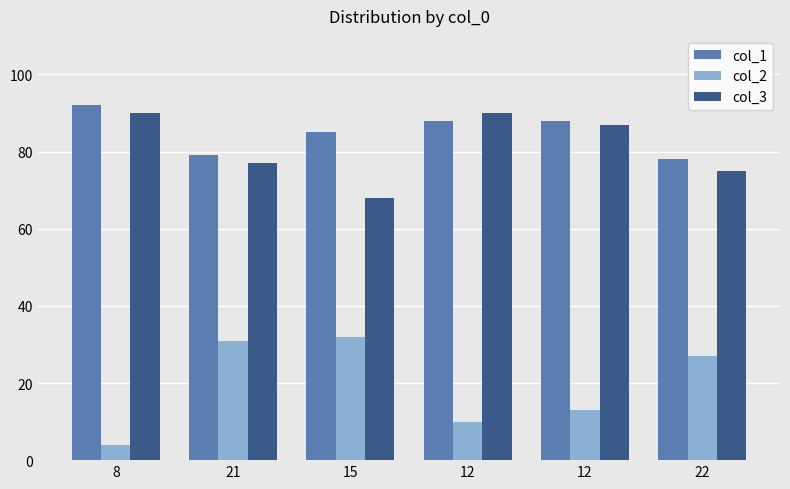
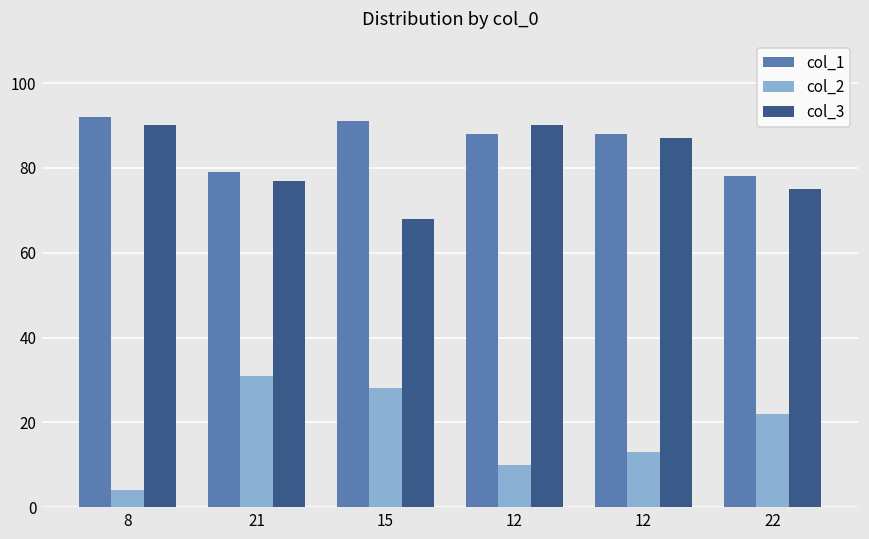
  {
    "col_1": {
      "8": 92,
      "21": 79,
-     "15": 85,
+     "15": 91,
      "22": 78
    },
    "col_2": {
      "8": 4,
      "21": 31,
-     "15": 32,
-     "22": 27
+     "15": 28,
+     "22": 22
    },
    "col_3": {
      "8": 90,
      "21": 77,
      "15": 68,
      "22": 75
    }
  }
